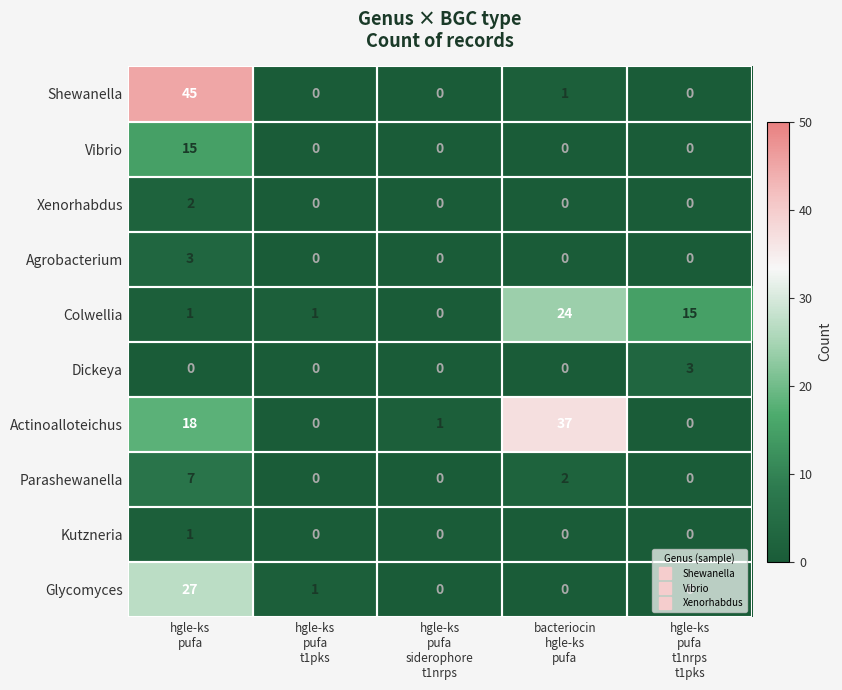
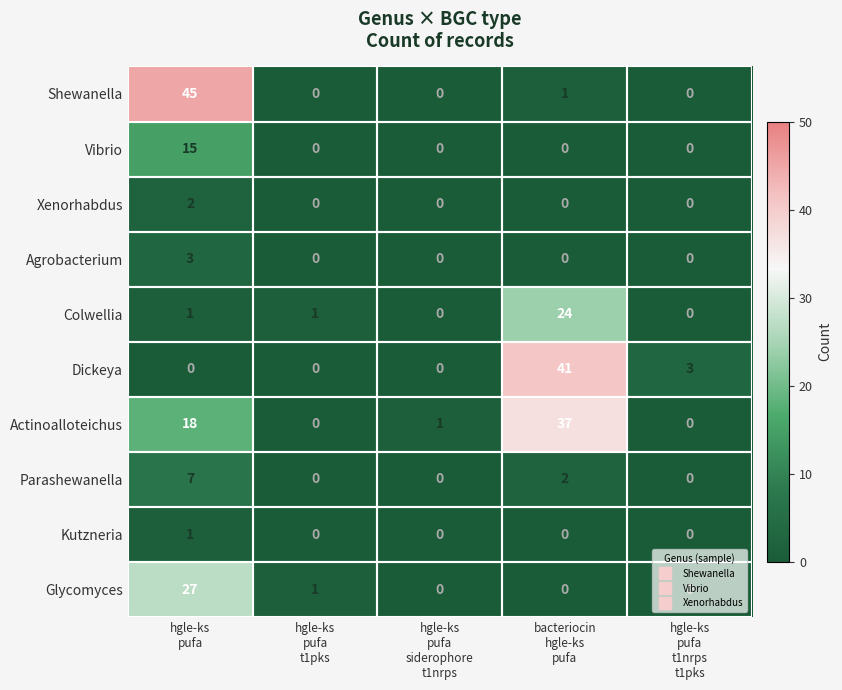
  {
    "Shewanella": {
      "hgle-ks pufa": 45,
      "hgle-ks pufa t1pks": 0,
      "hgle-ks pufa siderophore t1nrps": 0,
      "hgle-ks pufa t1nrps t1pks": 0
    },
    "Vibrio": {
      "hgle-ks pufa": 15,
      "hgle-ks pufa t1pks": 0,
      "hgle-ks pufa siderophore t1nrps": 0,
      "bacteriocin hgle-ks pufa": 0,
      "hgle-ks pufa t1nrps t1pks": 0
    },
    "Xenorhabdus": {
      "hgle-ks pufa t1pks": 0,
      "hgle-ks pufa siderophore t1nrps": 0,
      "bacteriocin hgle-ks pufa": 0,
      "hgle-ks pufa t1nrps t1pks": 0
    },
    "Agrobacterium": {
      "hgle-ks pufa t1pks": 0,
      "hgle-ks pufa siderophore t1nrps": 0,
      "bacteriocin hgle-ks pufa": 0,
      "hgle-ks pufa t1nrps t1pks": 0
    },
    "Colwellia": {
      "hgle-ks pufa siderophore t1nrps": 0,
      "bacteriocin hgle-ks pufa": 24,
-     "hgle-ks pufa t1nrps t1pks": 15
+     "hgle-ks pufa t1nrps t1pks": 0
    },
    "Dickeya": {
      "hgle-ks pufa": 0,
      "hgle-ks pufa t1pks": 0,
      "hgle-ks pufa siderophore t1nrps": 0,
-     "bacteriocin hgle-ks pufa": 0
+     "bacteriocin hgle-ks pufa": 41
    },
    "Actinoalloteichus": {
      "hgle-ks pufa": 18,
      "hgle-ks pufa t1pks": 0,
      "hgle-ks pufa t1nrps t1pks": 0
    },
    "Parashewanella": {
      "hgle-ks pufa": 7,
      "hgle-ks pufa t1pks": 0,
      "hgle-ks pufa siderophore t1nrps": 0,
      "hgle-ks pufa t1nrps t1pks": 0
    },
    "Kutzneria": {
      "hgle-ks pufa t1pks": 0,
      "hgle-ks pufa siderophore t1nrps": 0,
      "bacteriocin hgle-ks pufa": 0,
      "hgle-ks pufa t1nrps t1pks": 0
    },
    "Glycomyces": {
      "hgle-ks pufa": 27,
      "hgle-ks pufa siderophore t1nrps": 0,
      "bacteriocin hgle-ks pufa": 0
    }
  }
